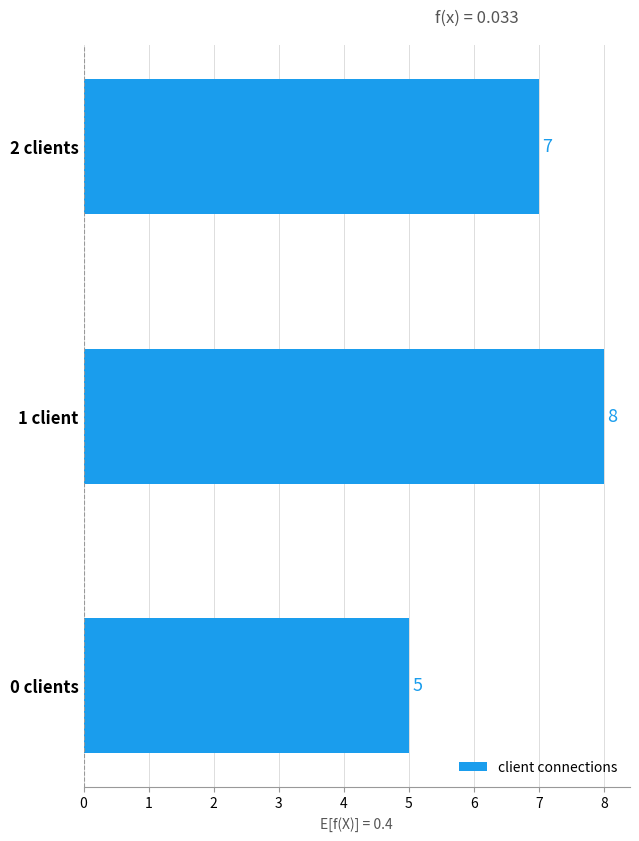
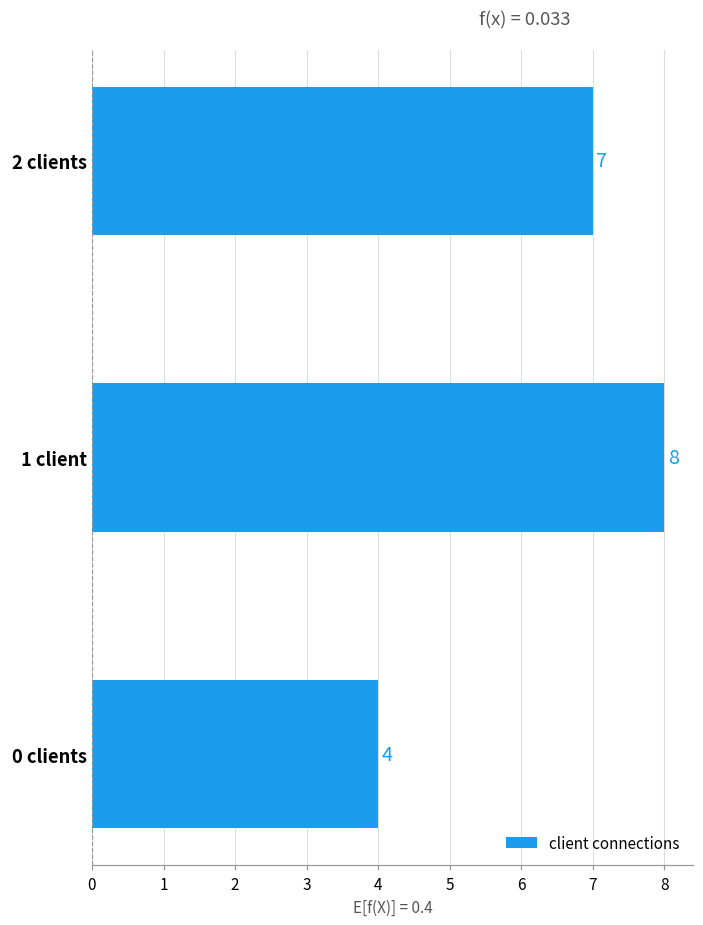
  {
    "2 clients": 7,
    "1 client": 8,
-   "0 clients": 5
+   "0 clients": 4
  }
